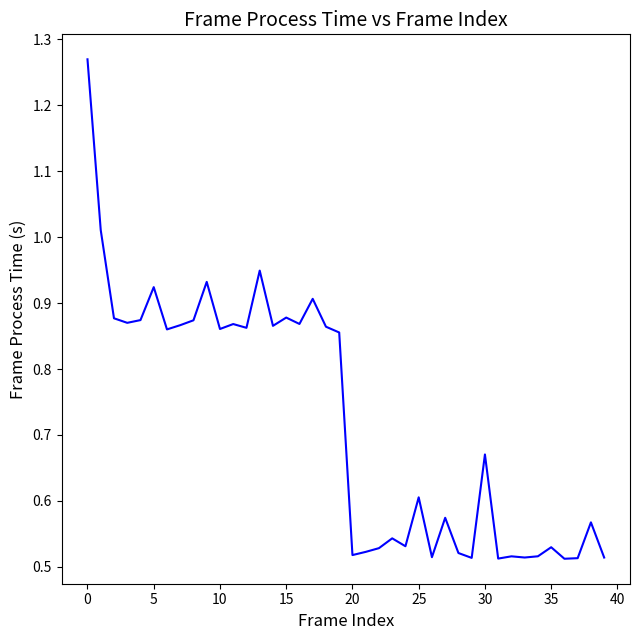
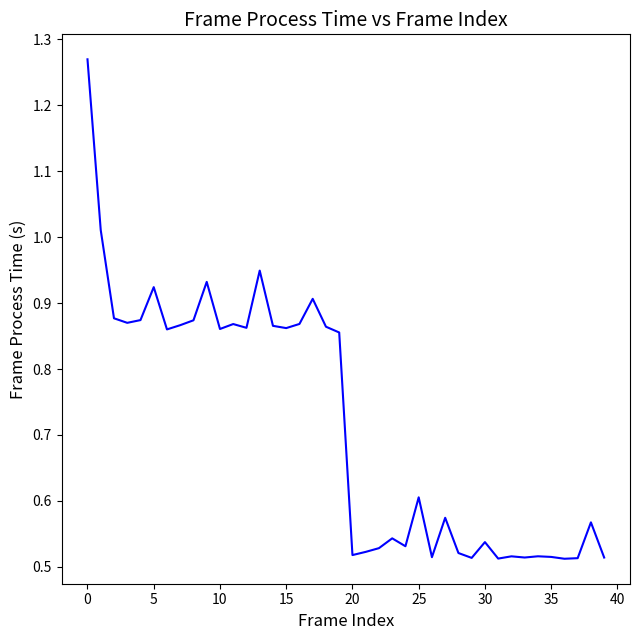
  {
    "0": 1.27,
    "5": 0.92,
    "10": 0.86,
-   "15": 0.88,
+   "15": 0.86,
    "20": 0.52,
    "25": 0.61,
-   "30": 0.67,
-   "35": 0.53
+   "30": 0.54,
+   "35": 0.52
  }
